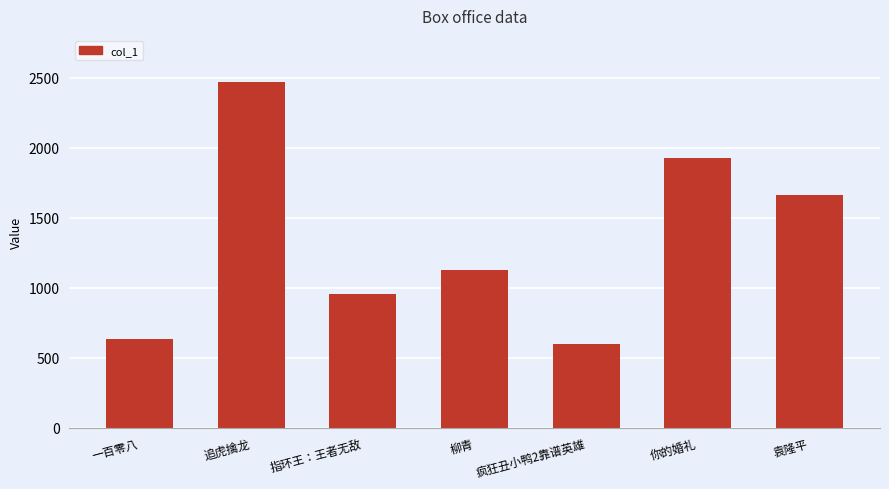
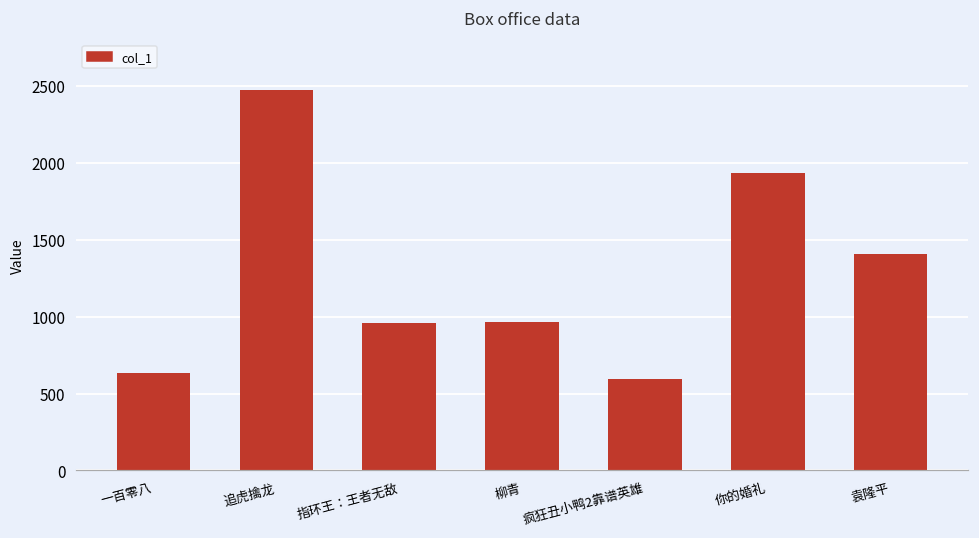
  {
    "一百零八": 640,
    "追虎擒龙": 2470,
    "指环王：王者无敌": 960,
-   "柳青": 1130,
+   "柳青": 970,
    "疯狂丑小鸭2靠谱英雄": 600,
    "你的婚礼": 1930,
-   "袁隆平": 1670
+   "袁隆平": 1410
  }
